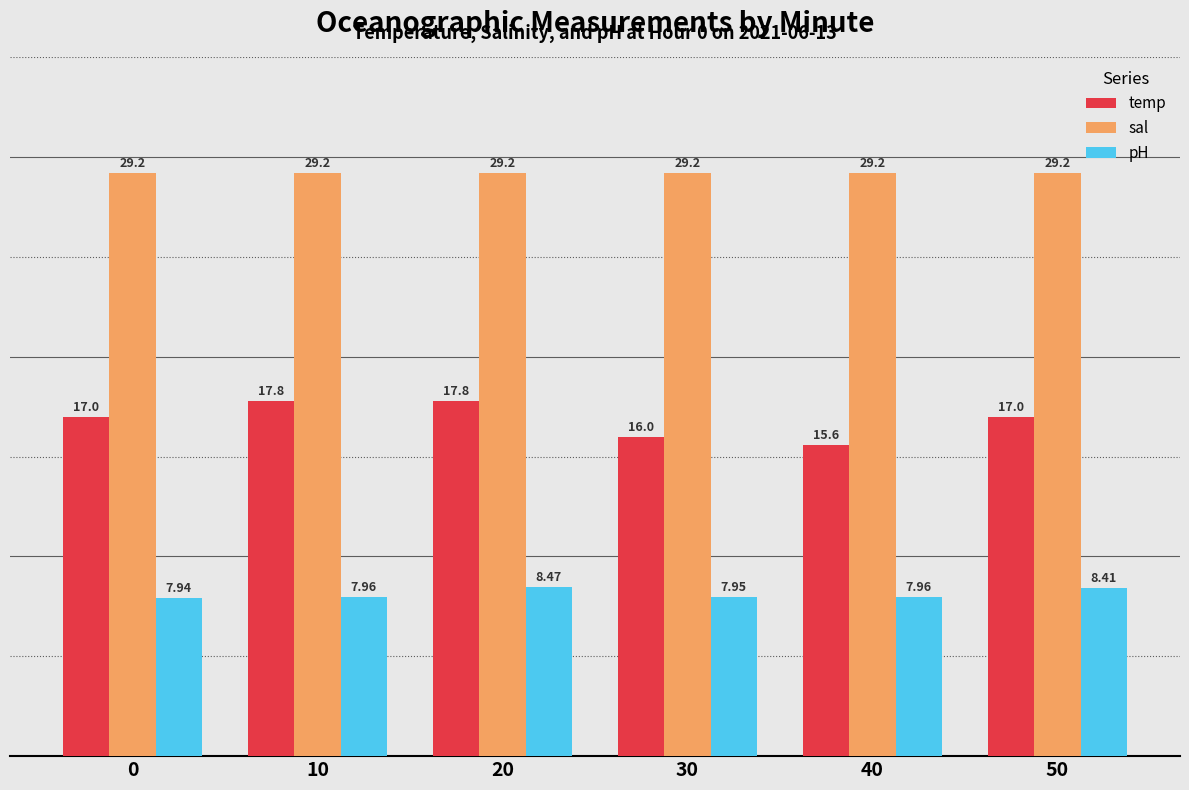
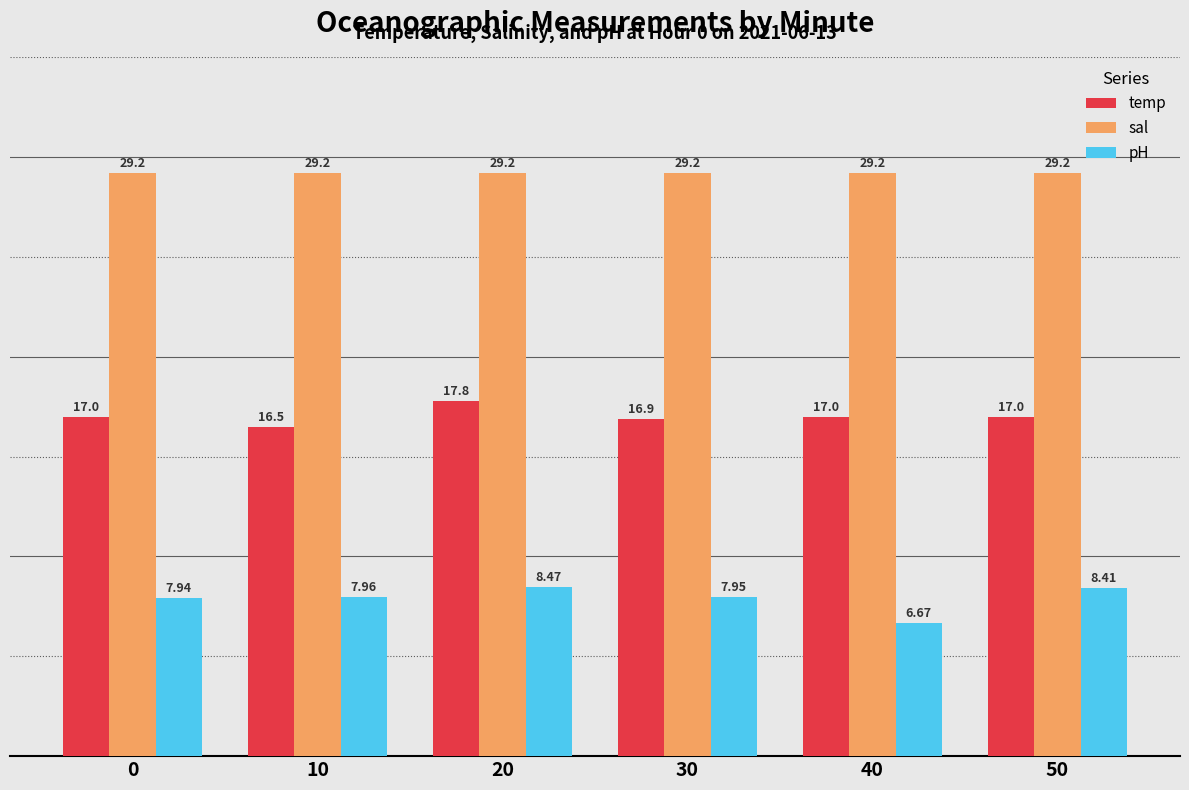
  {
    "temp": {
      "0": 17.0,
-     "10": 17.8,
+     "10": 16.5,
      "20": 17.8,
-     "30": 16.0,
-     "40": 15.6,
+     "30": 16.9,
+     "40": 17.0,
      "50": 17.0
    },
    "sal": {
      "0": 29.2,
      "10": 29.2,
      "20": 29.2,
      "30": 29.2,
      "40": 29.2,
      "50": 29.2
    },
    "pH": {
      "0": 7.94,
      "10": 7.96,
      "20": 8.47,
      "30": 7.95,
-     "40": 7.96,
+     "40": 6.67,
      "50": 8.41
    }
  }
